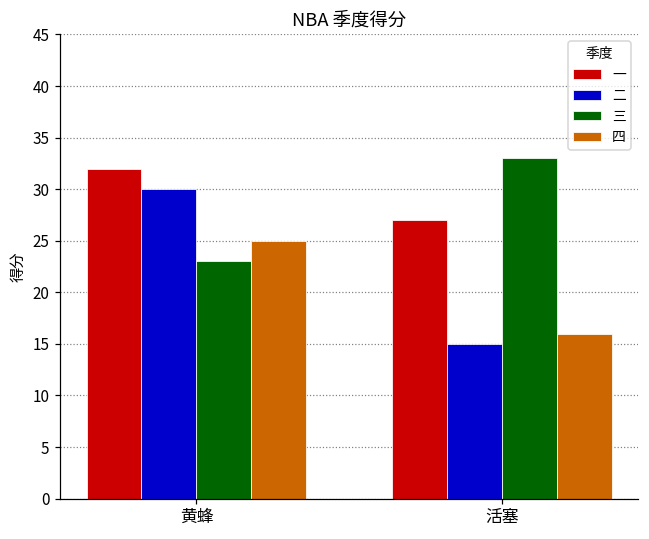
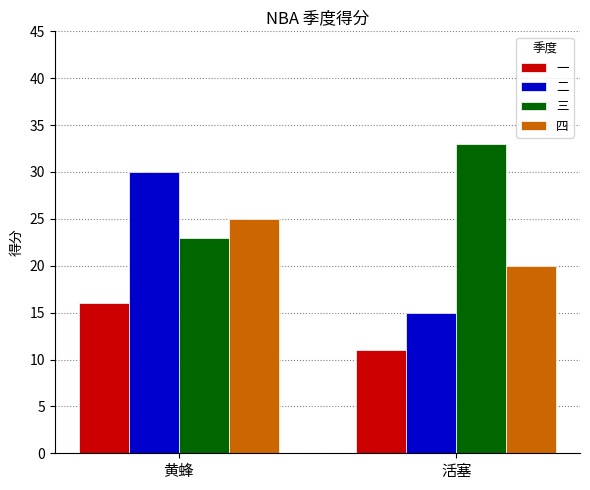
  {
    "一": {
-     "黄蜂": 32,
-     "活塞": 27
+     "黄蜂": 16,
+     "活塞": 11
    },
    "二": {
      "黄蜂": 30,
      "活塞": 15
    },
    "三": {
      "黄蜂": 23,
      "活塞": 33
    },
    "四": {
      "黄蜂": 25,
-     "活塞": 16
+     "活塞": 20
    }
  }
